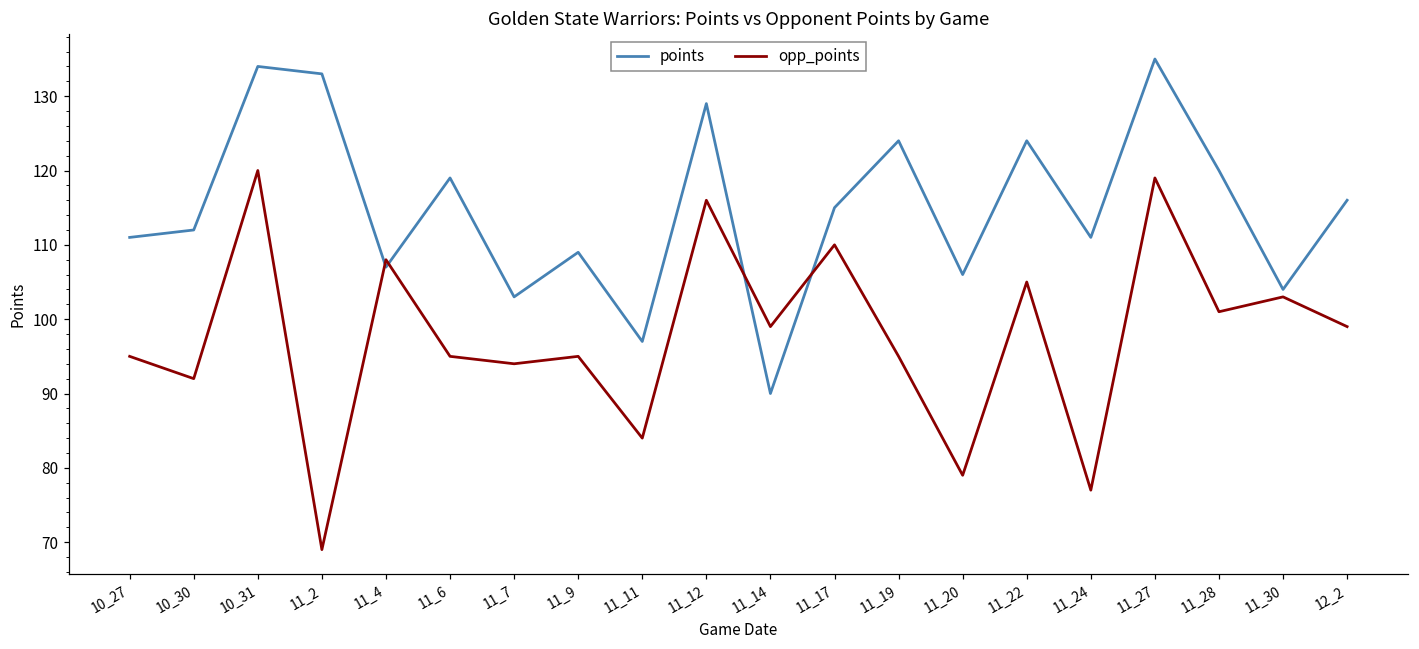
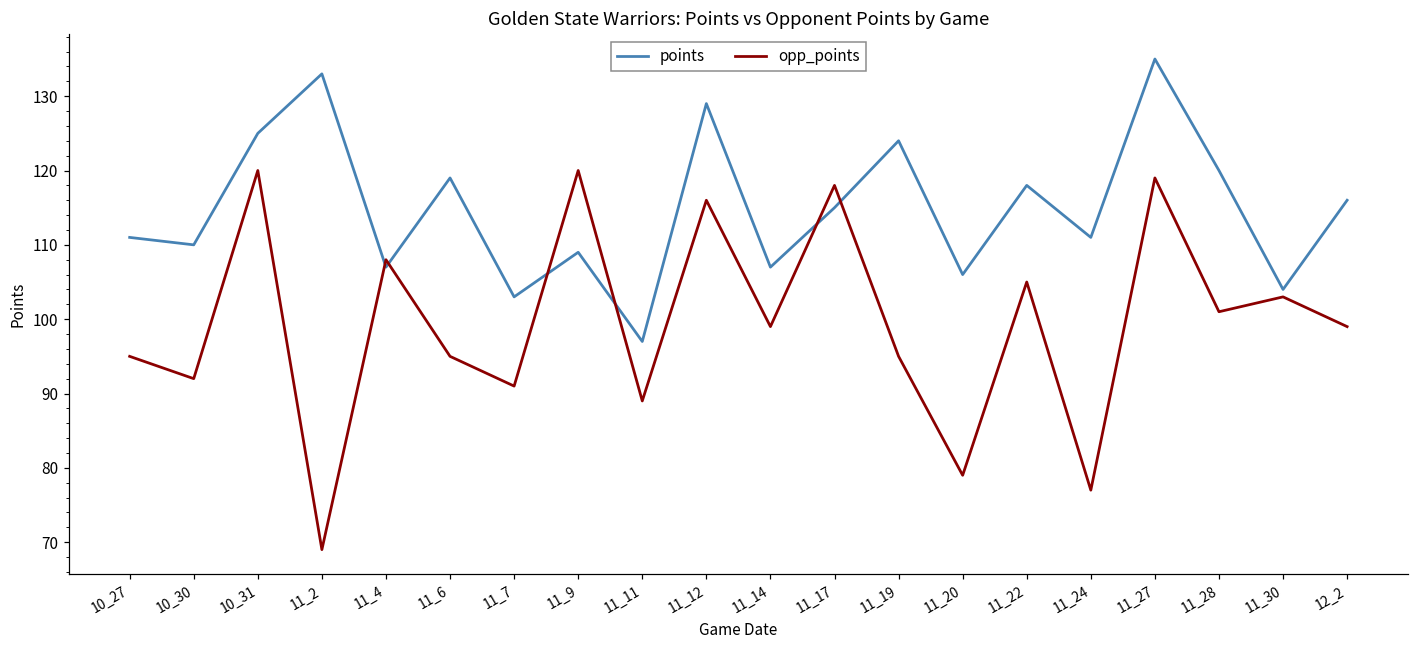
  {
    "points": {
      "10_27": 111,
-     "10_30": 112,
-     "10_31": 134,
+     "10_30": 110,
+     "10_31": 125,
      "11_2": 133,
      "11_4": 107,
      "11_6": 119,
      "11_7": 103,
      "11_9": 109,
      "11_11": 97,
      "11_12": 129,
-     "11_14": 90,
+     "11_14": 107,
      "11_17": 115,
      "11_19": 124,
      "11_20": 106,
-     "11_22": 124,
+     "11_22": 118,
      "11_24": 111,
      "11_27": 135,
      "11_28": 120,
      "11_30": 104,
      "12_2": 116
    },
    "opp_points": {
      "10_27": 95,
      "10_30": 92,
      "10_31": 120,
      "11_2": 69,
      "11_4": 108,
      "11_6": 95,
-     "11_7": 94,
-     "11_9": 95,
-     "11_11": 84,
+     "11_7": 91,
+     "11_9": 120,
+     "11_11": 89,
      "11_12": 116,
      "11_14": 99,
-     "11_17": 110,
+     "11_17": 118,
      "11_19": 95,
      "11_20": 79,
      "11_22": 105,
      "11_24": 77,
      "11_27": 119,
      "11_28": 101,
      "11_30": 103,
      "12_2": 99
    }
  }
